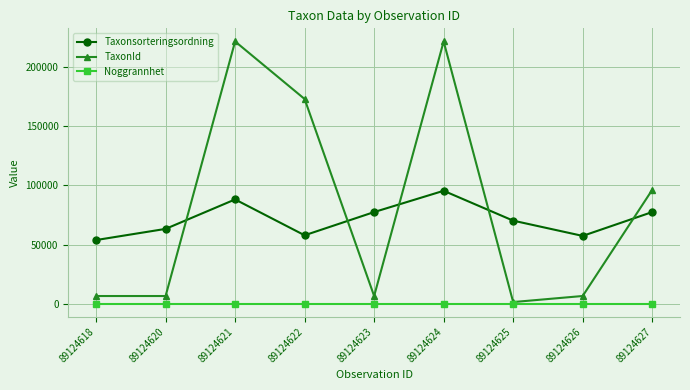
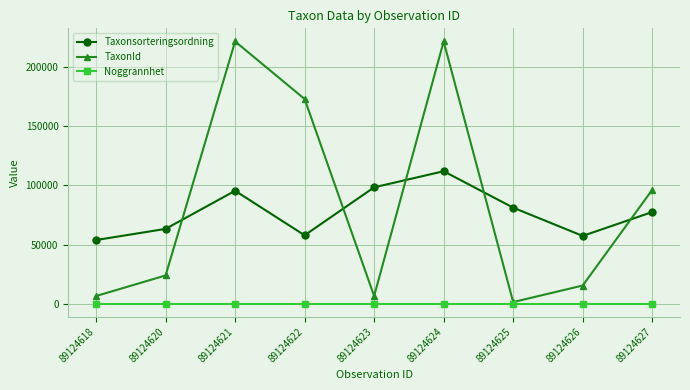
  {
    "Taxonsorteringsordning": {
      "89124618": 54000,
      "89124620": 63000,
-     "89124621": 88000,
+     "89124621": 96000,
      "89124622": 58000,
-     "89124623": 78000,
-     "89124624": 96000,
-     "89124625": 70000,
+     "89124623": 98000,
+     "89124624": 112000,
+     "89124625": 81000,
      "89124626": 57000,
      "89124627": 78000
    },
    "TaxonId": {
      "89124618": 6000,
-     "89124620": 6000,
+     "89124620": 24000,
      "89124621": 222000,
      "89124622": 173000,
      "89124623": 6000,
      "89124624": 222000,
-     "89124626": 6000,
+     "89124626": 15000,
      "89124627": 96000
    },
    "Noggrannhet": {
      "89124618": 0,
      "89124620": 0,
      "89124621": 0,
      "89124622": 0,
      "89124623": 0,
      "89124624": 0,
      "89124626": 0,
      "89124627": 0
    }
  }
